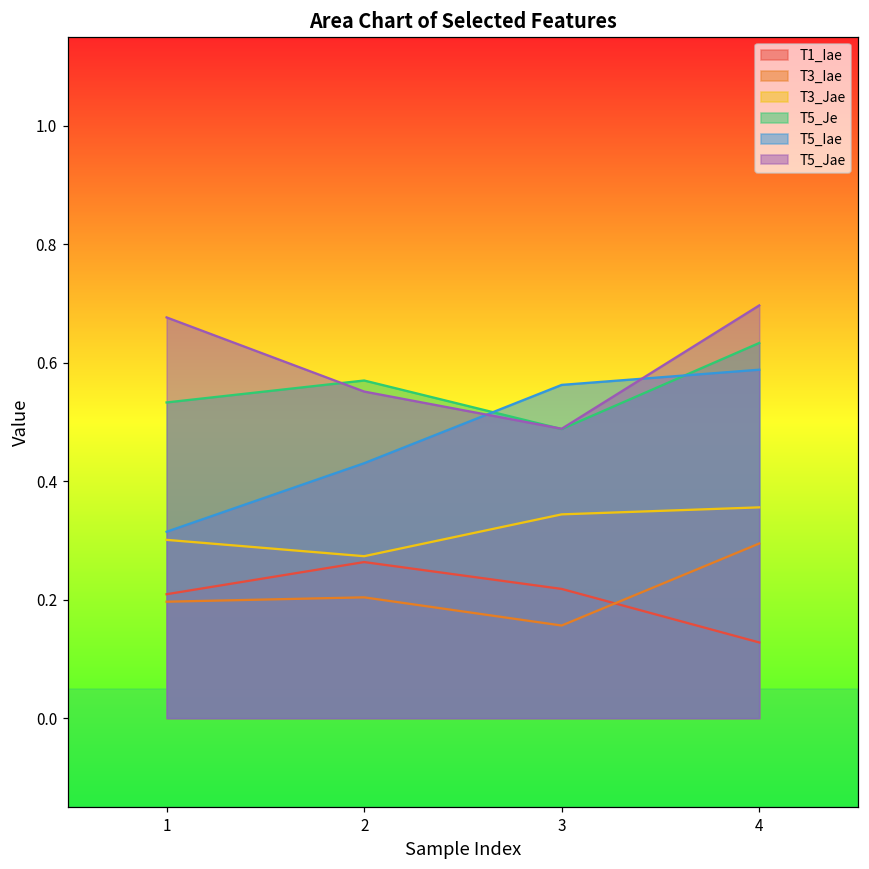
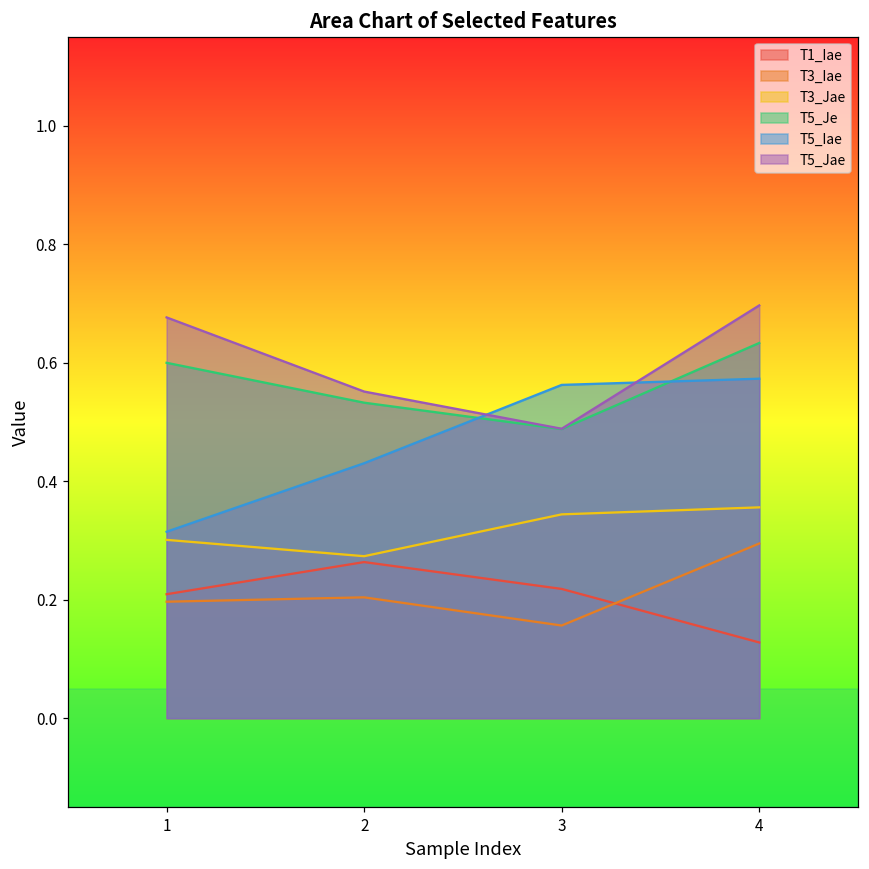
  {
    "T5_Je": {
-     "1": 0.53,
-     "2": 0.57,
+     "1": 0.60,
+     "2": 0.53,
      "4": 0.63
    },
    "T5_Iae": {
      "1": 0.31,
      "2": 0.43,
      "3": 0.56,
-     "4": 0.59
+     "4": 0.57
    },
    "T5_Jae": {
      "1": 0.68,
      "2": 0.55,
      "4": 0.70
    }
  }
